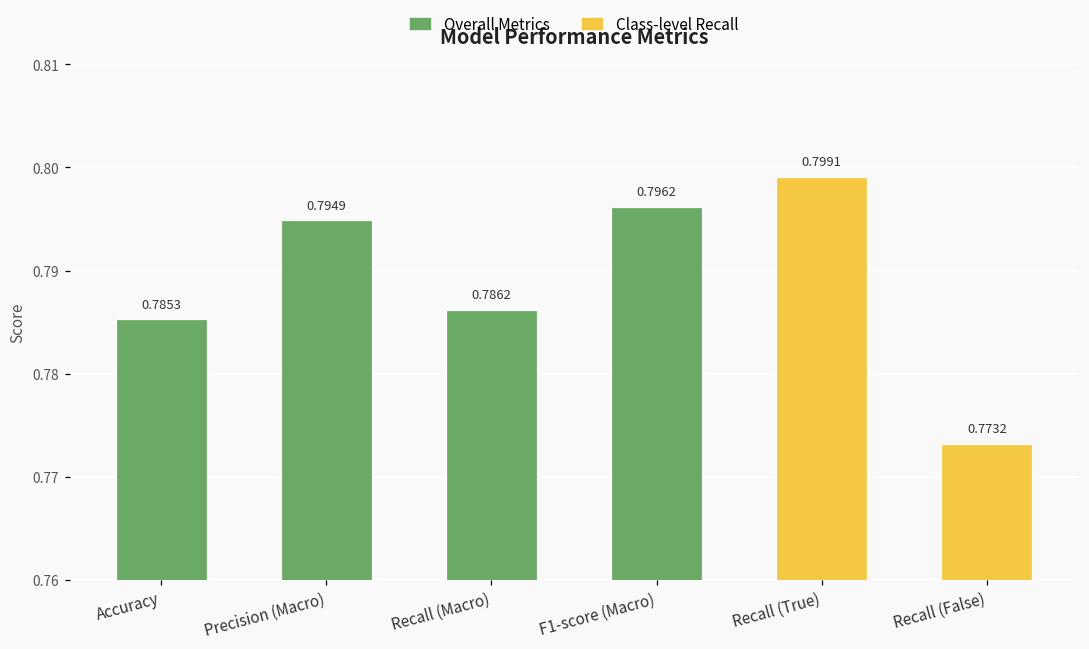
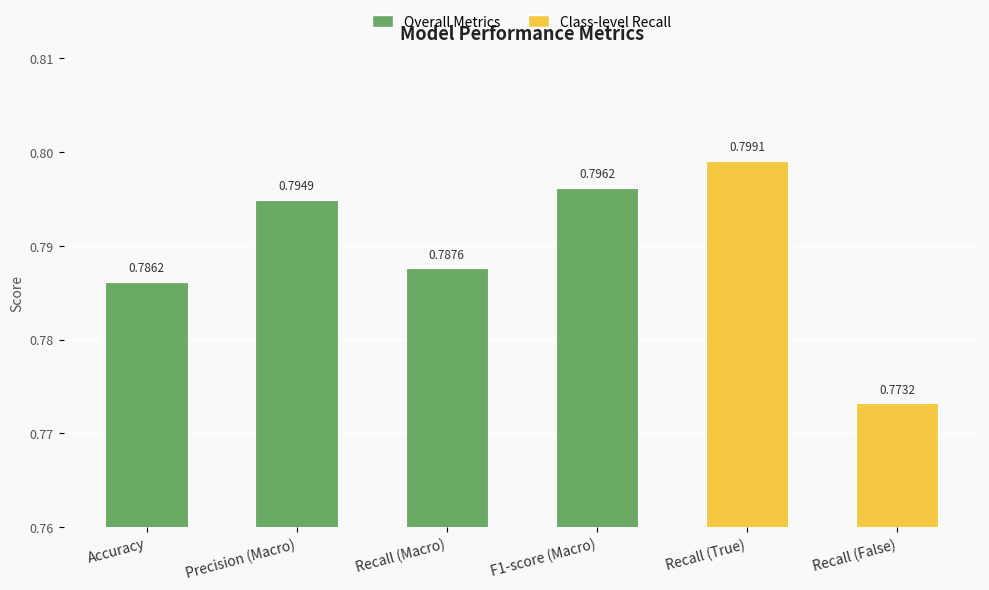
  {
-   "Accuracy": 0.7853,
+   "Accuracy": 0.7862,
    "Precision (Macro)": 0.7949,
-   "Recall (Macro)": 0.7862,
+   "Recall (Macro)": 0.7876,
    "F1-score (Macro)": 0.7962,
    "Recall (True)": 0.7991,
    "Recall (False)": 0.7732
  }
